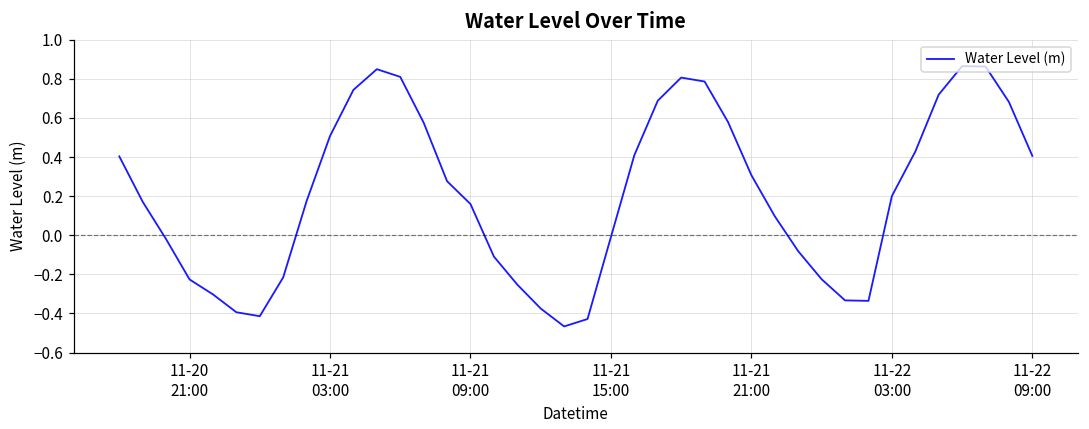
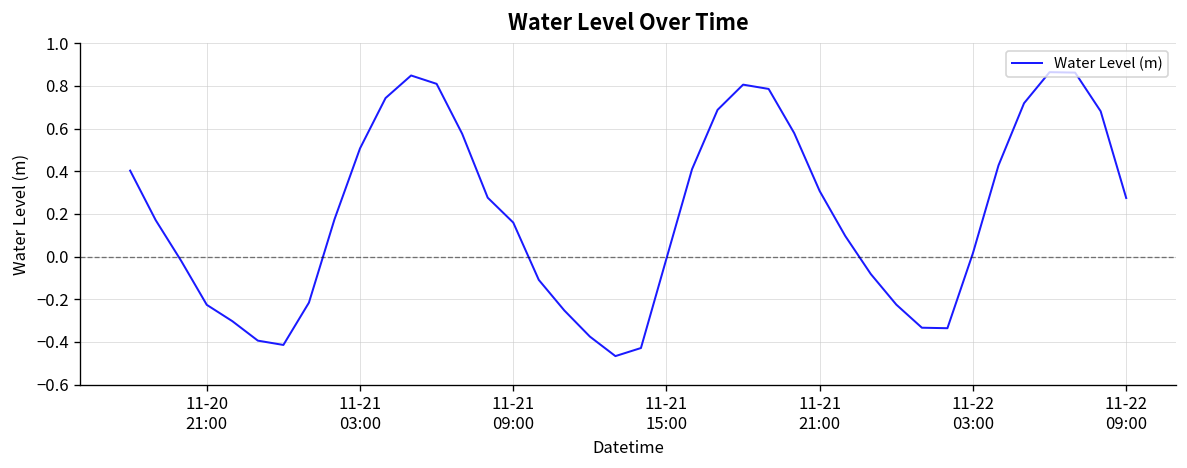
  {
    "11-20 21:00": -0.23,
    "11-21 03:00": 0.51,
    "11-21 09:00": 0.16,
    "11-21 15:00": -0.01,
    "11-21 21:00": 0.31,
-   "11-22 03:00": 0.20,
-   "11-22 09:00": 0.41
+   "11-22 03:00": 0.02,
+   "11-22 09:00": 0.27
  }
